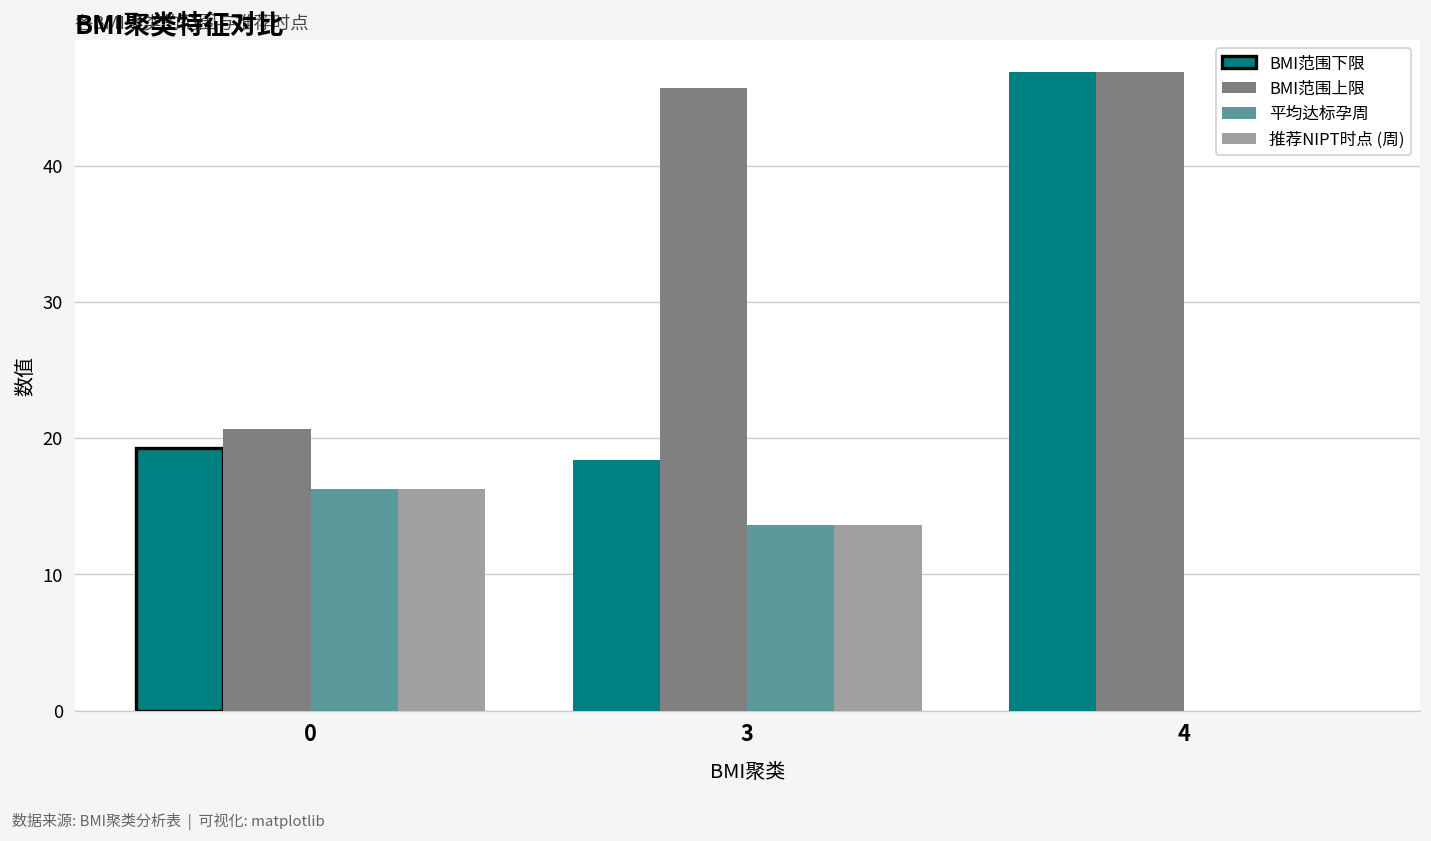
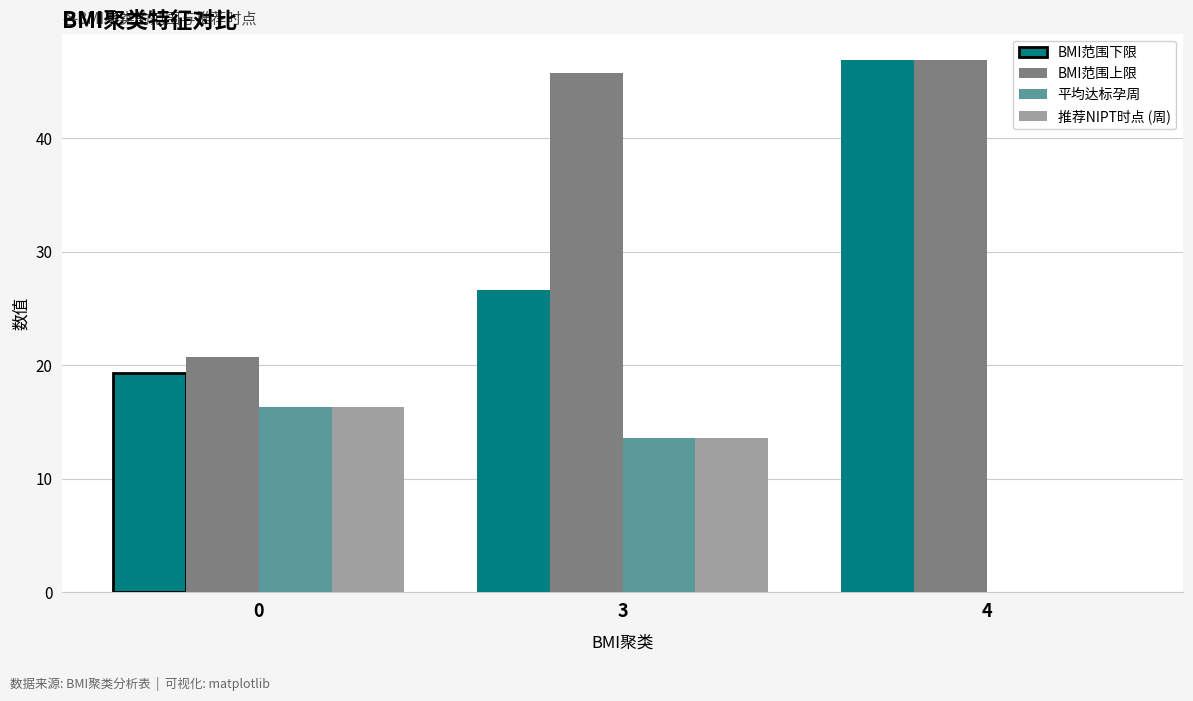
  {
    "BMI范围下限": {
      "0": 19.3,
-     "3": 18.4,
+     "3": 26.6,
      "4": 46.9
    }
  }
